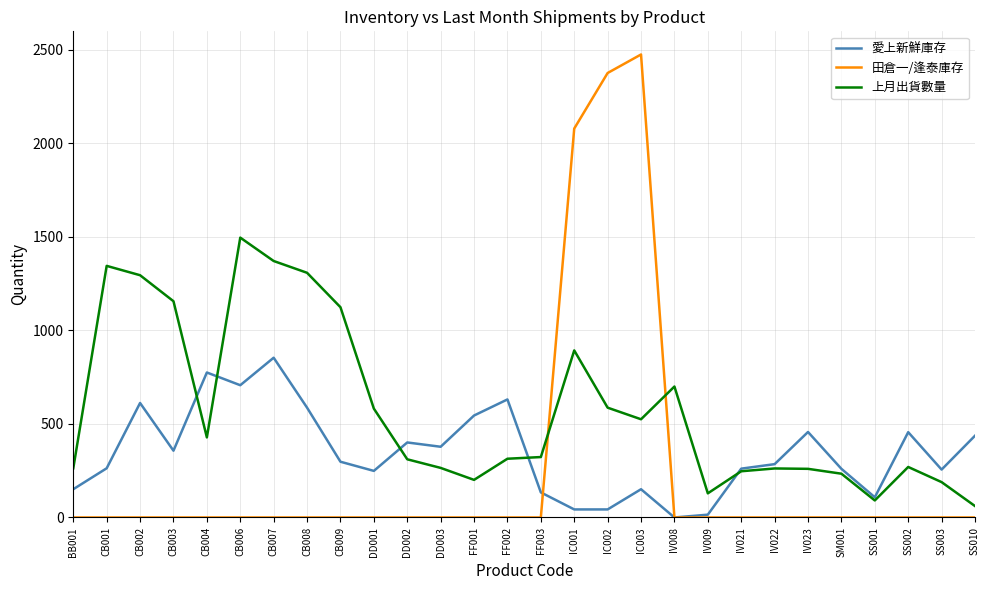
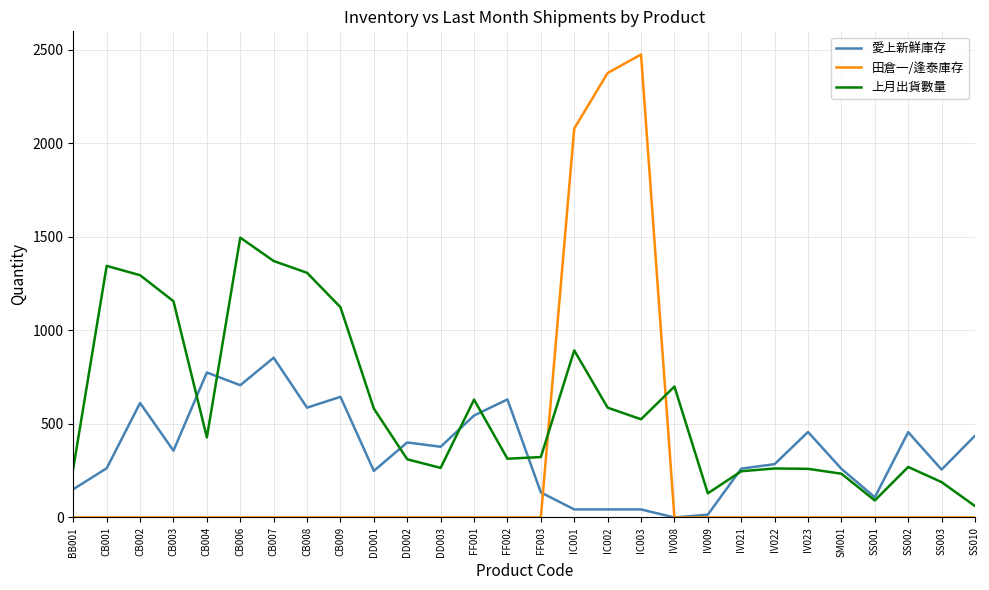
  {
    "愛上新鮮庫存": {
      "BB001": 150,
      "CB001": 260,
      "CB002": 610,
      "CB003": 360,
      "CB004": 780,
      "CB006": 710,
      "CB007": 850,
      "CB008": 590,
-     "CB009": 300,
+     "CB009": 650,
      "DD001": 250,
      "DD002": 400,
      "DD003": 380,
      "FF001": 550,
      "FF002": 630,
      "FF003": 130,
      "IC001": 40,
      "IC002": 40,
-     "IC003": 150,
+     "IC003": 40,
      "IV009": 20,
      "IV021": 260,
      "IV022": 290,
      "IV023": 460,
      "SM001": 260,
      "SS001": 110,
      "SS002": 460,
      "SS003": 260,
      "SS010": 440
    },
    "田倉一/逢泰庫存": {
      "BB001": 0,
      "CB001": 0,
      "CB002": 0,
      "CB003": 0,
      "CB004": 0,
      "CB006": 0,
      "CB007": 0,
      "CB008": 0,
      "CB009": 0,
      "DD001": 0,
      "DD002": 0,
      "DD003": 0,
      "FF001": 0,
      "FF002": 0,
      "FF003": 0,
      "IC001": 2080,
      "IC002": 2380,
      "IC003": 2480,
      "IV009": 0,
      "IV021": 0,
      "IV022": 0,
      "IV023": 0,
      "SM001": 0,
      "SS001": 0,
      "SS002": 0,
      "SS003": 0,
      "SS010": 0
    },
    "上月出貨數量": {
      "BB001": 260,
      "CB001": 1350,
      "CB002": 1300,
      "CB003": 1160,
      "CB004": 430,
      "CB006": 1500,
      "CB007": 1370,
      "CB008": 1310,
      "CB009": 1120,
      "DD001": 580,
      "DD002": 310,
      "DD003": 270,
-     "FF001": 200,
+     "FF001": 630,
      "FF002": 310,
      "FF003": 320,
      "IC001": 890,
      "IC002": 590,
      "IC003": 530,
      "IV008": 700,
      "IV009": 130,
      "IV021": 250,
      "IV022": 260,
      "IV023": 260,
      "SM001": 230,
      "SS001": 90,
      "SS002": 270,
      "SS003": 190,
      "SS010": 60
    }
  }
